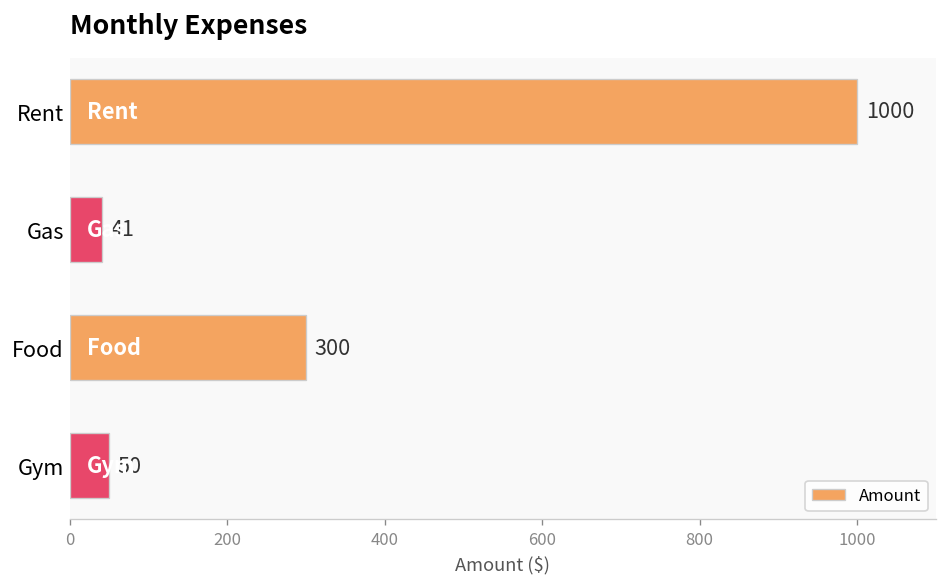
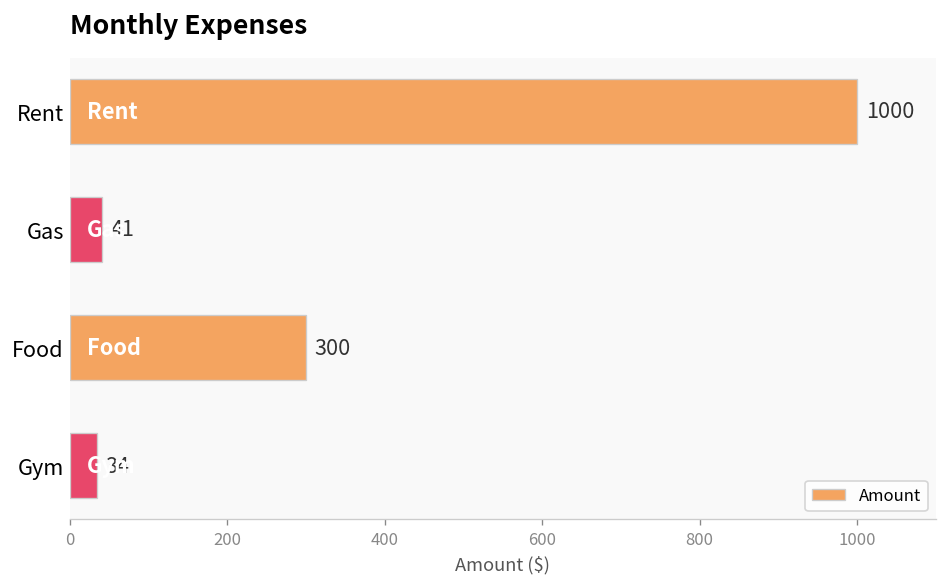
  {
    "Rent": 1000,
    "Gas": 41,
    "Food": 300,
-   "Gym": 50
+   "Gym": 34
  }
